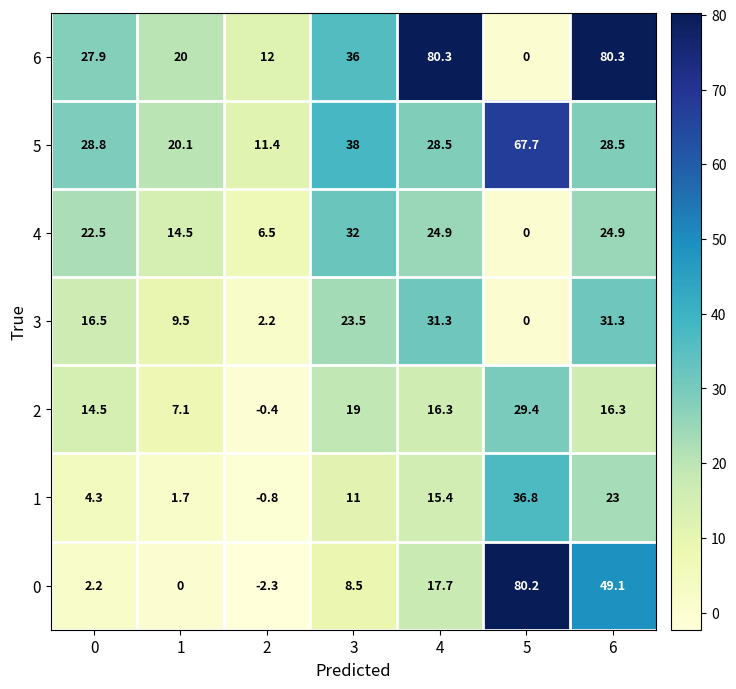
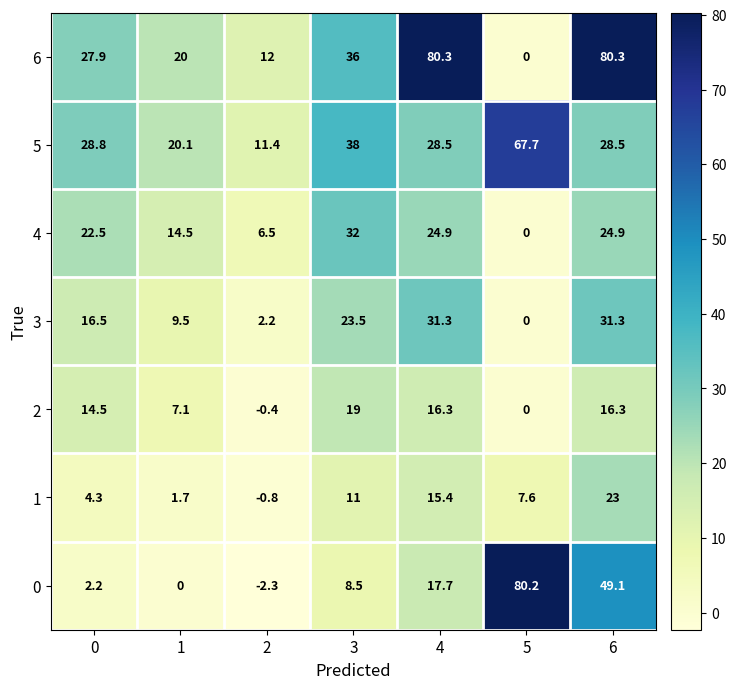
  {
    "6": {
      "0": 27.9,
      "1": 20,
      "2": 12,
      "3": 36,
      "4": 80.3,
      "5": 0,
      "6": 80.3
    },
    "5": {
      "0": 28.8,
      "1": 20.1,
      "2": 11.4,
      "3": 38,
      "4": 28.5,
      "5": 67.7,
      "6": 28.5
    },
    "4": {
      "0": 22.5,
      "1": 14.5,
      "2": 6.5,
      "3": 32,
      "4": 24.9,
      "5": 0,
      "6": 24.9
    },
    "3": {
      "0": 16.5,
      "1": 9.5,
      "2": 2.2,
      "3": 23.5,
      "4": 31.3,
      "5": 0,
      "6": 31.3
    },
    "2": {
      "0": 14.5,
      "1": 7.1,
      "2": -0.4,
      "3": 19,
      "4": 16.3,
-     "5": 29.4,
+     "5": 0,
      "6": 16.3
    },
    "1": {
      "0": 4.3,
      "1": 1.7,
      "2": -0.8,
      "3": 11,
      "4": 15.4,
-     "5": 36.8,
+     "5": 7.6,
      "6": 23
    },
    "0": {
      "0": 2.2,
      "1": 0,
      "2": -2.3,
      "3": 8.5,
      "4": 17.7,
      "5": 80.2,
      "6": 49.1
    }
  }
